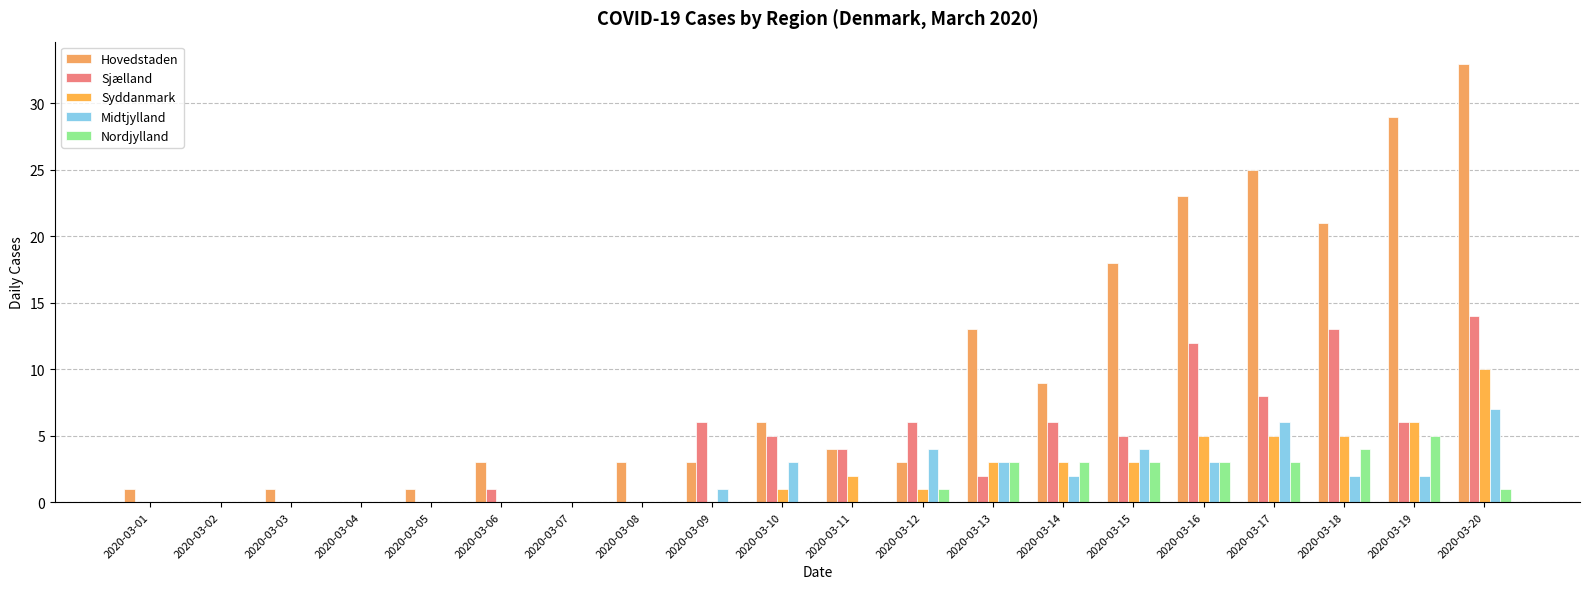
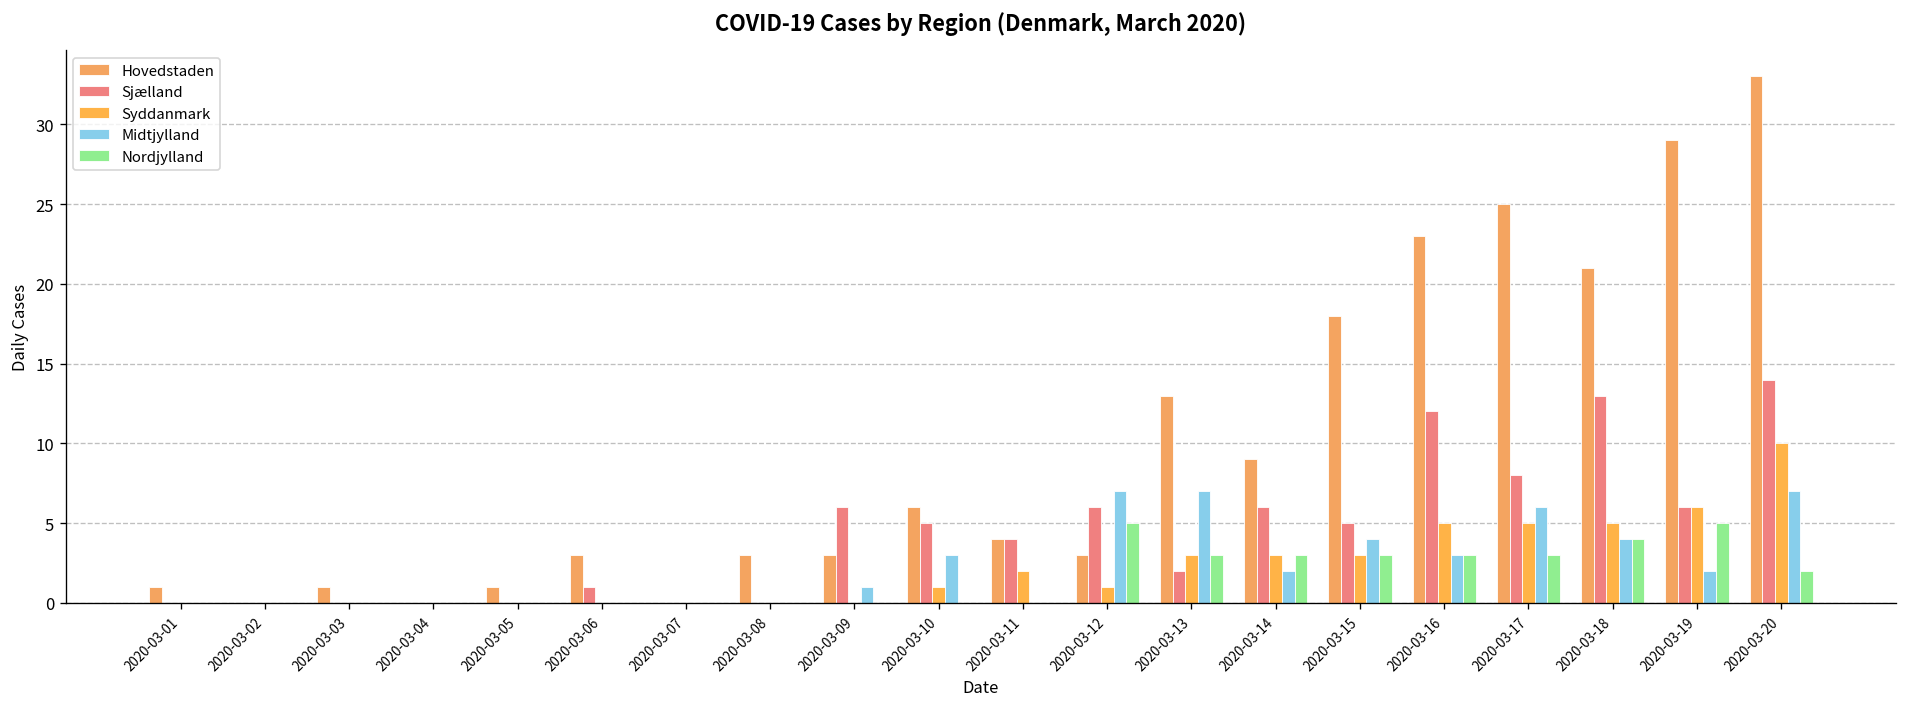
  {
    "Midtjylland": {
      "2020-03-01": 0,
      "2020-03-02": 0,
      "2020-03-03": 0,
      "2020-03-04": 0,
      "2020-03-05": 0,
      "2020-03-06": 0,
      "2020-03-07": 0,
      "2020-03-08": 0,
      "2020-03-09": 1,
      "2020-03-10": 3,
      "2020-03-11": 0,
-     "2020-03-12": 4,
-     "2020-03-13": 3,
+     "2020-03-12": 7,
+     "2020-03-13": 7,
      "2020-03-14": 2,
      "2020-03-15": 4,
      "2020-03-16": 3,
      "2020-03-17": 6,
-     "2020-03-18": 2,
+     "2020-03-18": 4,
      "2020-03-19": 2,
      "2020-03-20": 7
    },
    "Nordjylland": {
      "2020-03-01": 0,
      "2020-03-02": 0,
      "2020-03-03": 0,
      "2020-03-04": 0,
      "2020-03-05": 0,
      "2020-03-06": 0,
      "2020-03-07": 0,
      "2020-03-08": 0,
      "2020-03-09": 0,
      "2020-03-10": 0,
      "2020-03-11": 0,
-     "2020-03-12": 1,
+     "2020-03-12": 5,
      "2020-03-13": 3,
      "2020-03-14": 3,
      "2020-03-15": 3,
      "2020-03-16": 3,
      "2020-03-17": 3,
      "2020-03-18": 4,
      "2020-03-19": 5,
-     "2020-03-20": 1
+     "2020-03-20": 2
    }
  }
